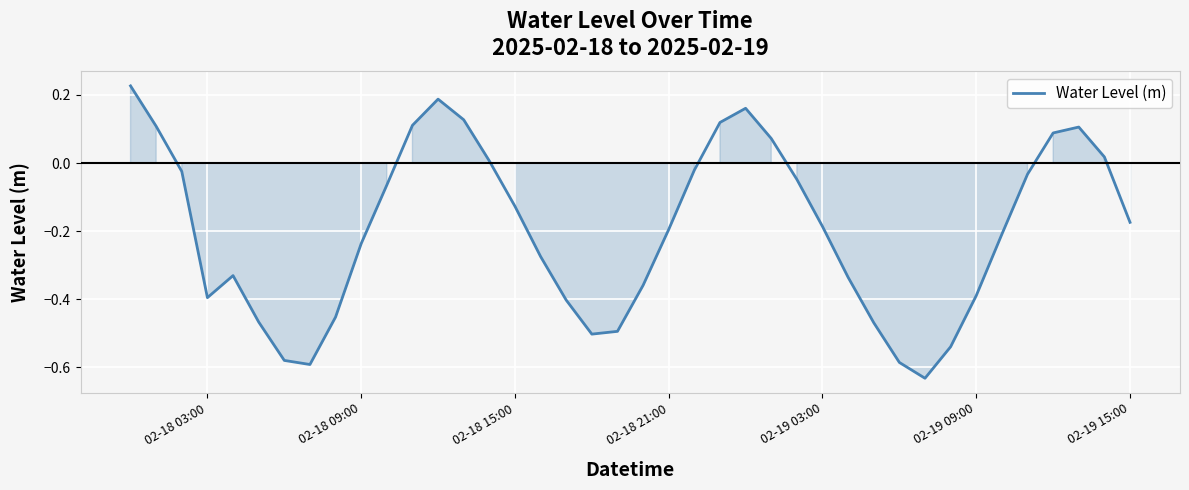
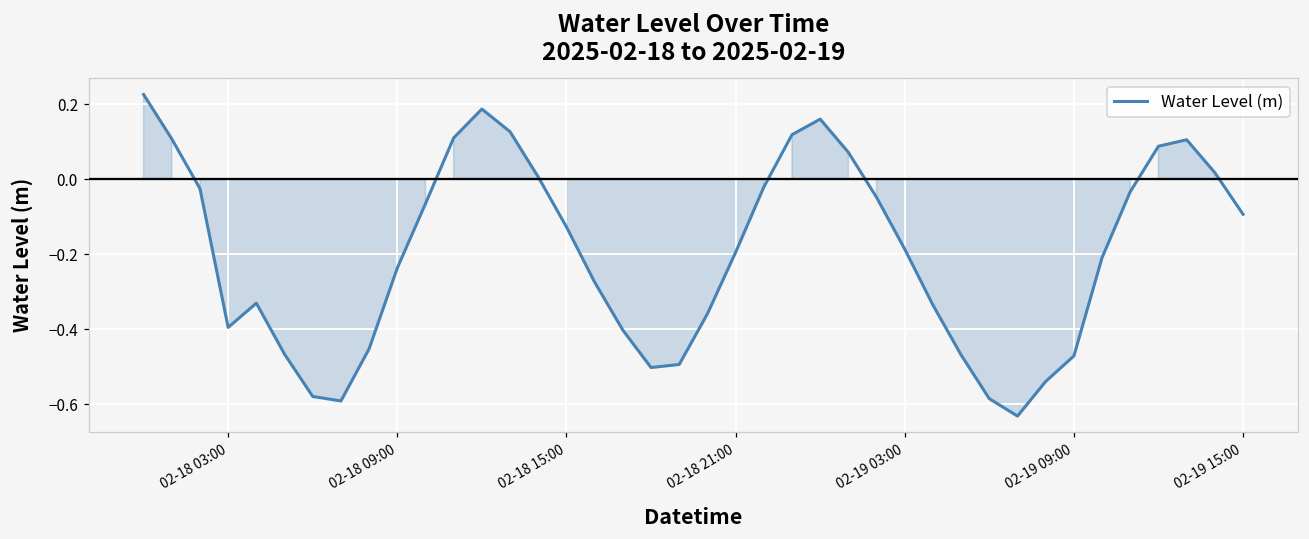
  {
    "02-18 03:00": -0.40,
    "02-18 09:00": -0.24,
    "02-18 15:00": -0.13,
    "02-18 21:00": -0.19,
    "02-19 03:00": -0.19,
-   "02-19 09:00": -0.39,
-   "02-19 15:00": -0.17
+   "02-19 09:00": -0.47,
+   "02-19 15:00": -0.09
  }
